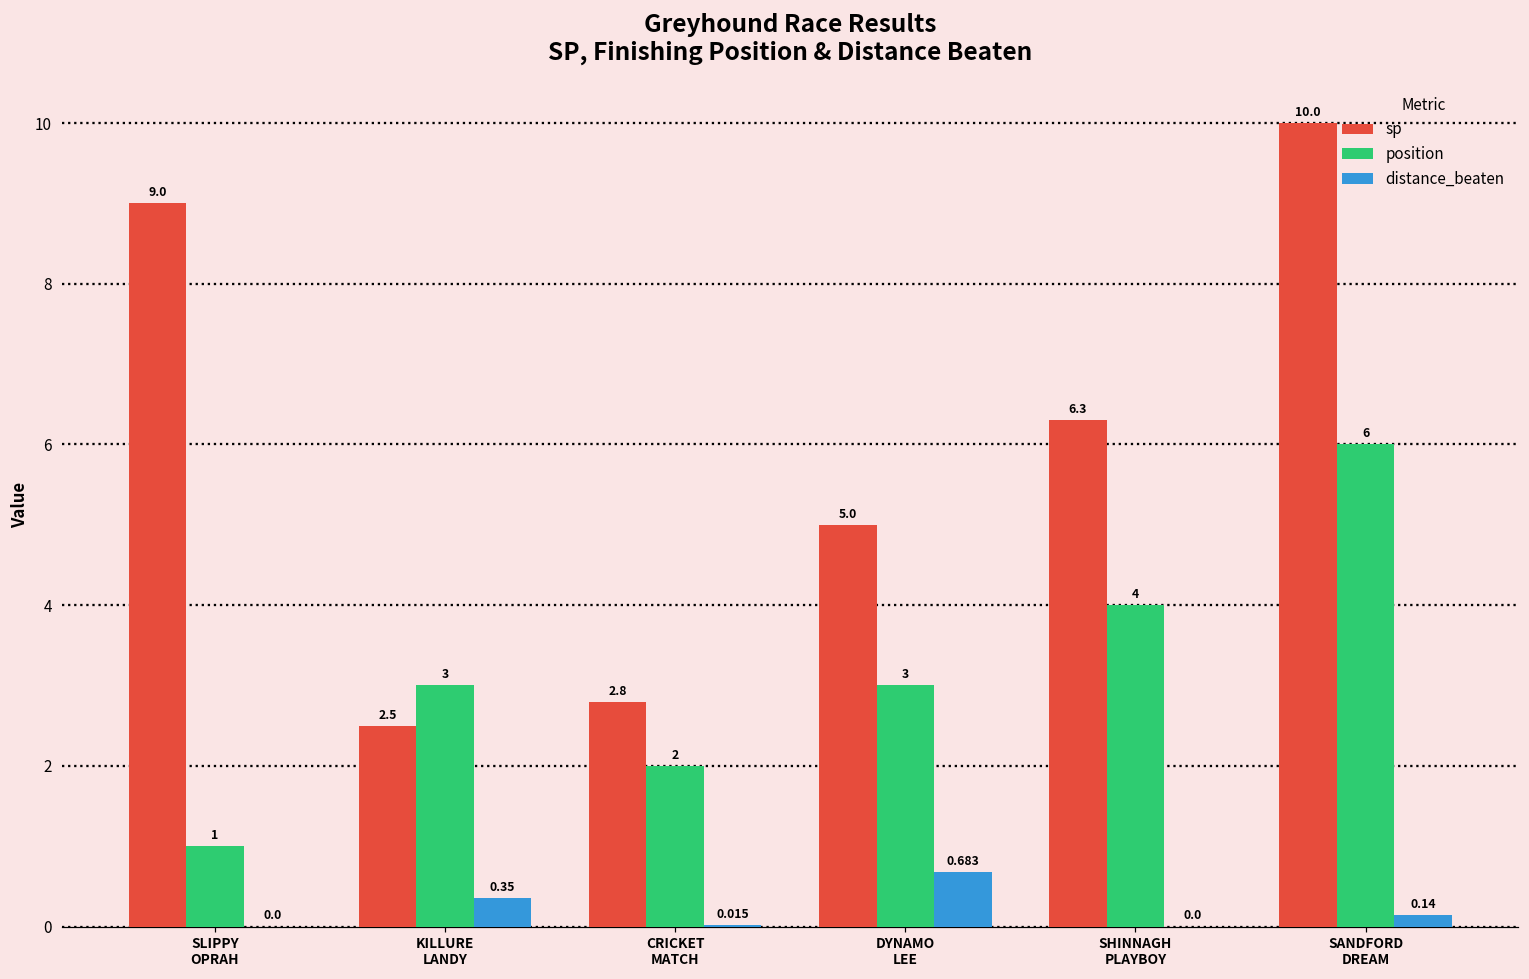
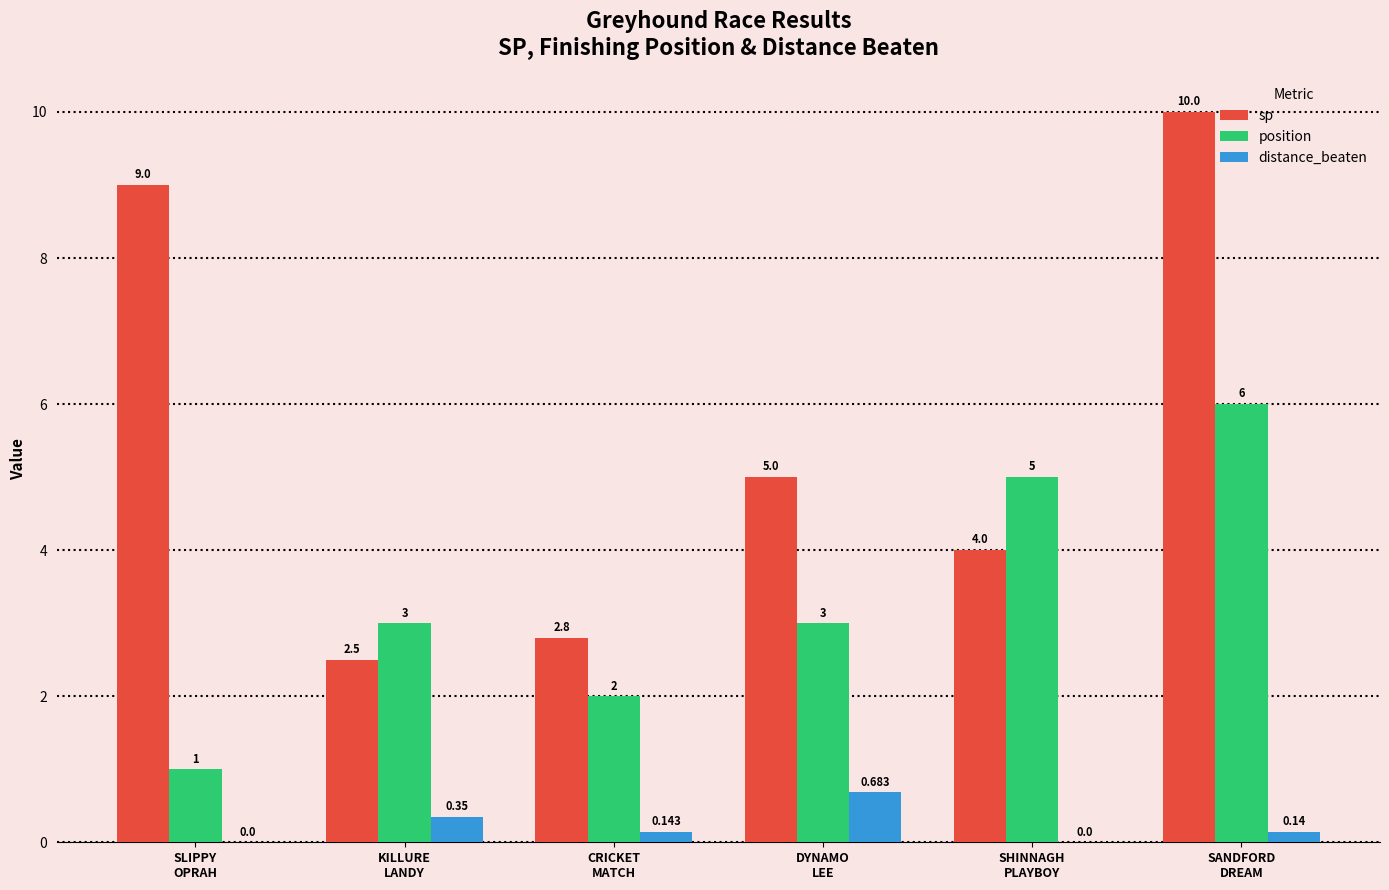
  {
    "sp": {
      "SLIPPY OPRAH": 9.0,
      "KILLURE LANDY": 2.5,
      "CRICKET MATCH": 2.8,
      "DYNAMO LEE": 5.0,
-     "SHINNAGH PLAYBOY": 6.3,
+     "SHINNAGH PLAYBOY": 4.0,
      "SANDFORD DREAM": 10.0
    },
    "position": {
      "SLIPPY OPRAH": 1,
      "KILLURE LANDY": 3,
      "CRICKET MATCH": 2,
      "DYNAMO LEE": 3,
-     "SHINNAGH PLAYBOY": 4,
+     "SHINNAGH PLAYBOY": 5,
      "SANDFORD DREAM": 6
    },
    "distance_beaten": {
      "SLIPPY OPRAH": 0.0,
      "KILLURE LANDY": 0.35,
-     "CRICKET MATCH": 0.015,
+     "CRICKET MATCH": 0.143,
      "DYNAMO LEE": 0.683,
      "SHINNAGH PLAYBOY": 0.0,
      "SANDFORD DREAM": 0.14
    }
  }
